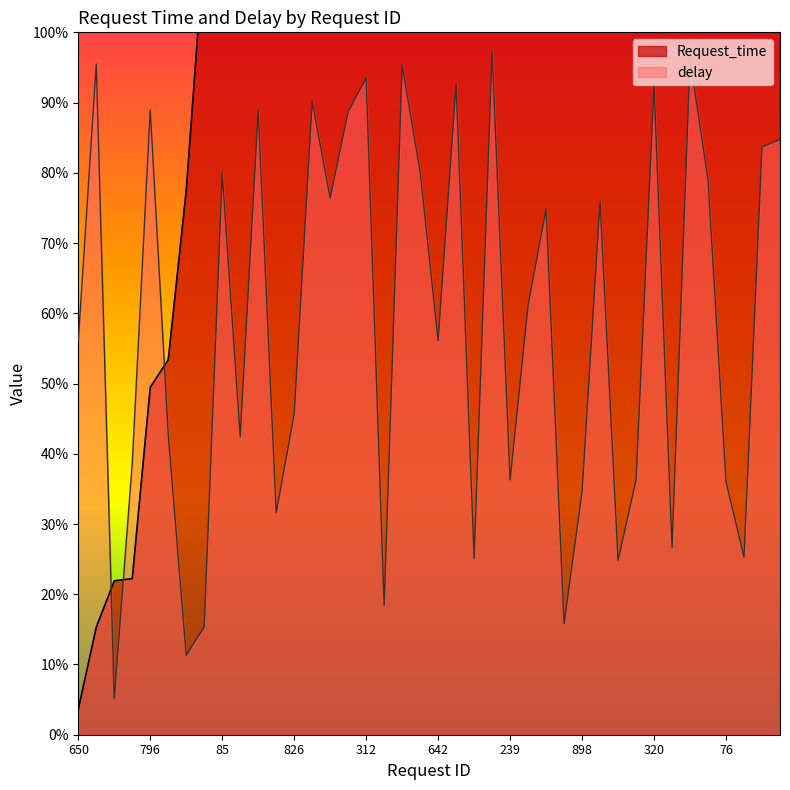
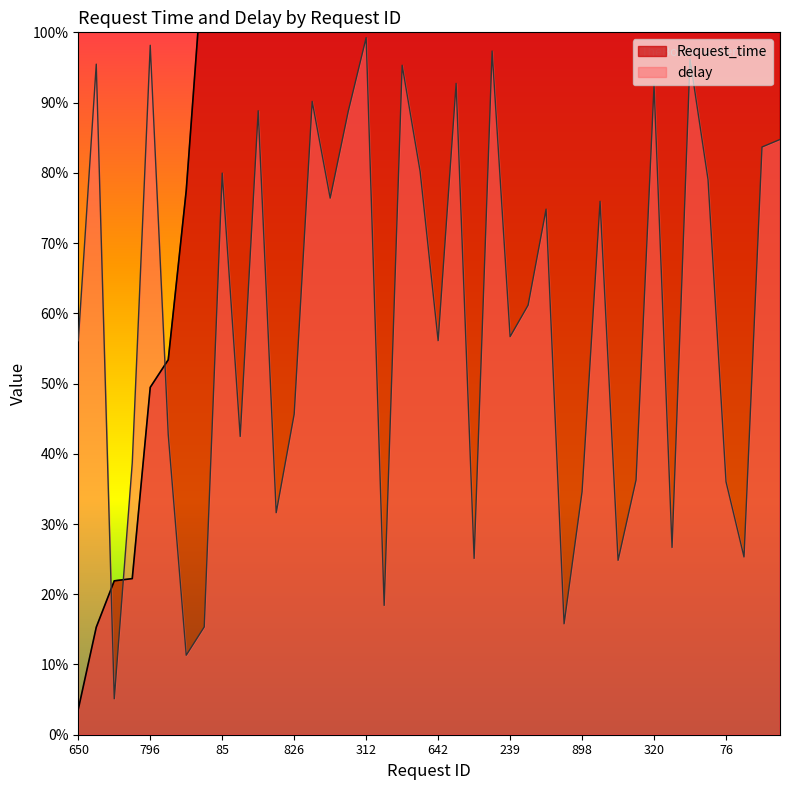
  {
    "Request_time": {
      "650": "4%",
      "796": "49%"
    },
    "delay": {
      "650": "56%",
-     "796": "89%",
+     "796": "98%",
      "85": "80%",
      "826": "46%",
-     "312": "93%",
+     "312": "99%",
      "642": "56%",
-     "239": "36%",
+     "239": "57%",
      "898": "35%",
      "76": "36%"
    }
  }
